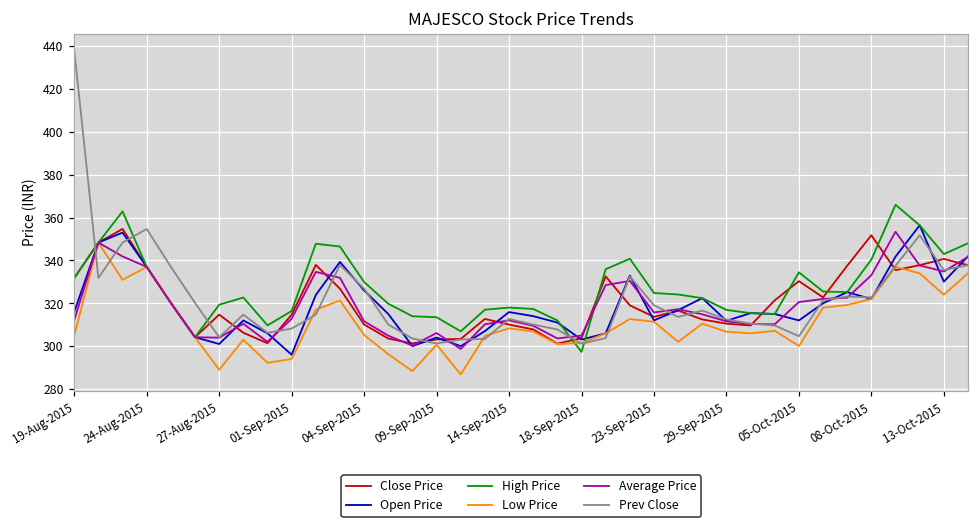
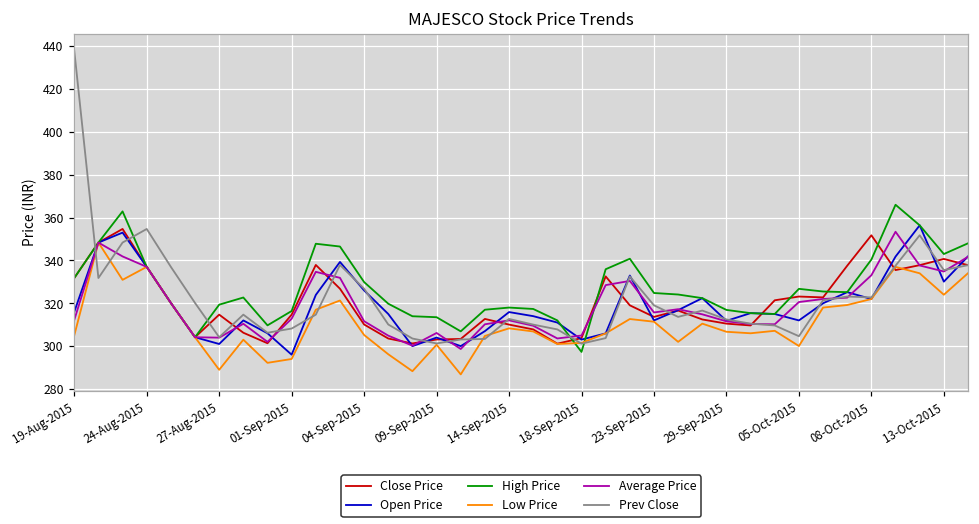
  {
    "Close Price": {
      "27-Aug-2015": 315,
      "01-Sep-2015": 315,
      "04-Sep-2015": 310,
      "14-Sep-2015": 310,
      "23-Sep-2015": 314,
-     "05-Oct-2015": 330,
+     "05-Oct-2015": 323,
      "08-Oct-2015": 352,
      "13-Oct-2015": 341
    },
    "Open Price": {
      "19-Aug-2015": 316,
      "27-Aug-2015": 301,
      "01-Sep-2015": 296,
      "14-Sep-2015": 316,
      "05-Oct-2015": 312,
      "13-Oct-2015": 330
    },
    "High Price": {
      "27-Aug-2015": 319,
      "01-Sep-2015": 316,
      "04-Sep-2015": 330,
      "09-Sep-2015": 314,
      "14-Sep-2015": 318,
      "18-Sep-2015": 297,
      "23-Sep-2015": 325,
      "29-Sep-2015": 317,
-     "05-Oct-2015": 334,
+     "05-Oct-2015": 327,
      "08-Oct-2015": 340,
      "13-Oct-2015": 343
    },
    "Low Price": {
      "19-Aug-2015": 305,
      "27-Aug-2015": 289,
      "01-Sep-2015": 294,
      "04-Sep-2015": 305,
      "14-Sep-2015": 308,
      "29-Sep-2015": 307,
      "05-Oct-2015": 300,
      "13-Oct-2015": 324
    },
    "Average Price": {
      "19-Aug-2015": 312,
      "01-Sep-2015": 313,
      "04-Sep-2015": 312,
      "09-Sep-2015": 306,
      "23-Sep-2015": 316,
      "05-Oct-2015": 321,
      "08-Oct-2015": 333
    },
    "Prev Close": {
      "19-Aug-2015": 438,
      "24-Aug-2015": 355,
      "01-Sep-2015": 308,
      "23-Sep-2015": 319,
      "05-Oct-2015": 305
    }
  }
